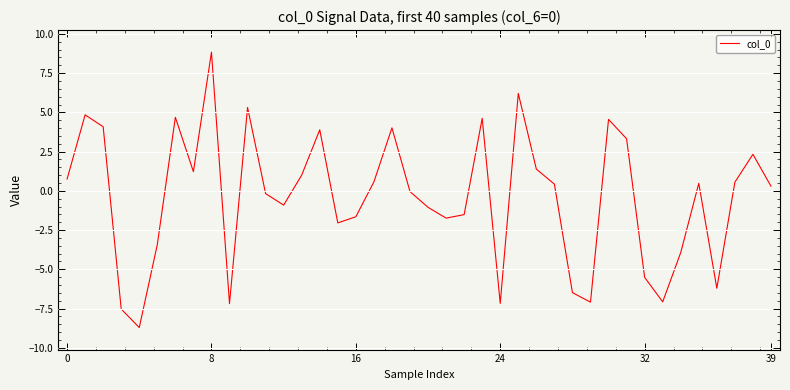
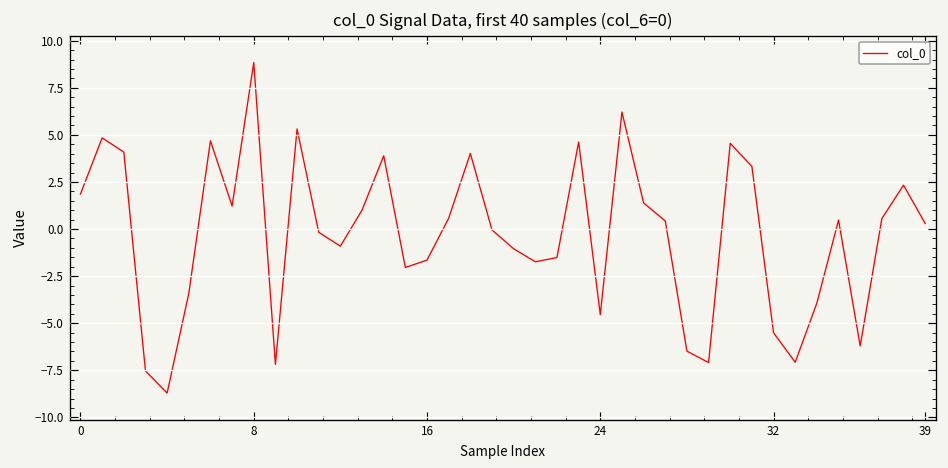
  {
-   "0": 0.8,
+   "0": 1.9,
    "8": 8.8,
    "16": -1.6,
-   "24": -7.2,
+   "24": -4.5,
    "32": -5.5,
    "39": 0.3
  }
